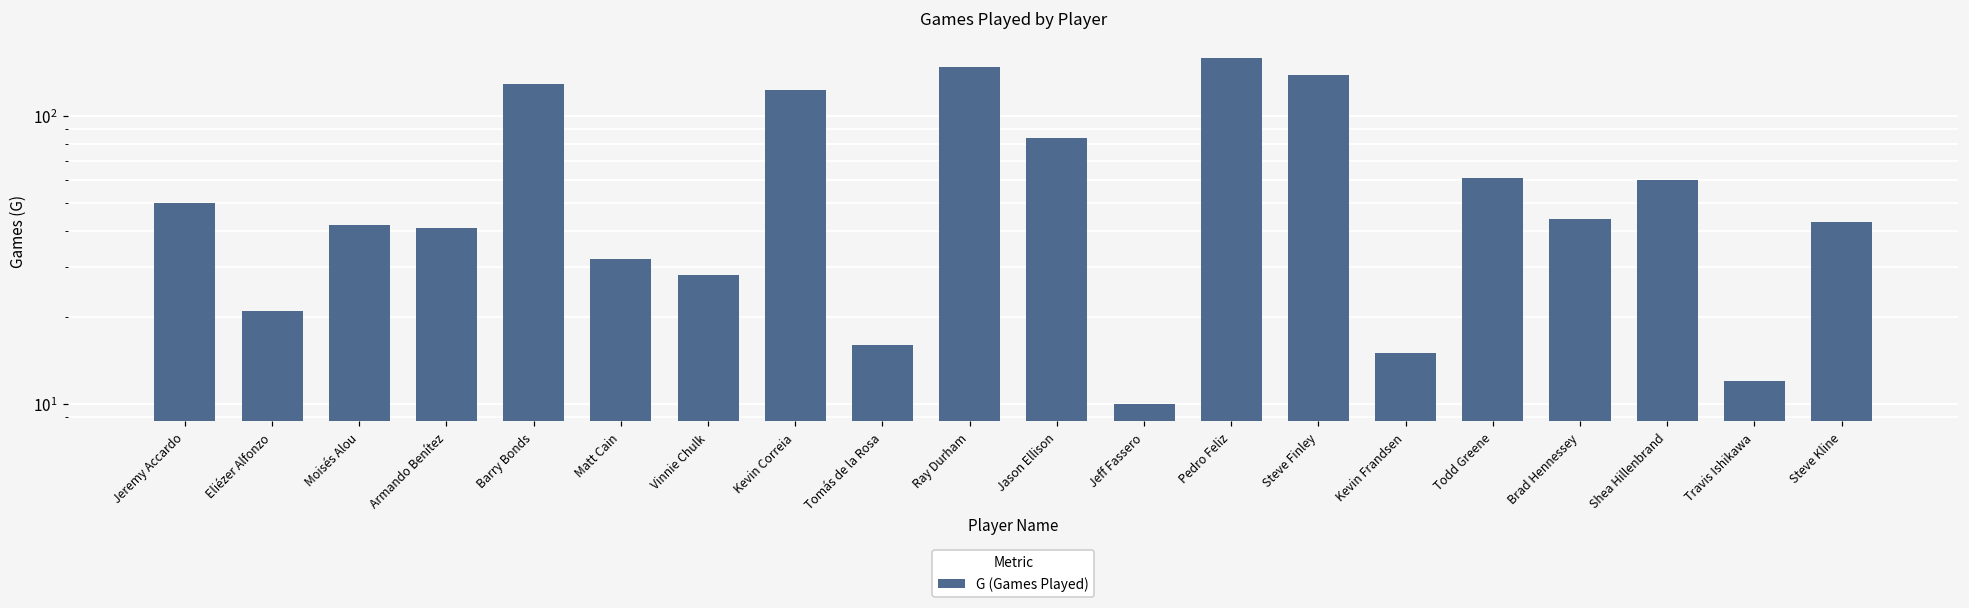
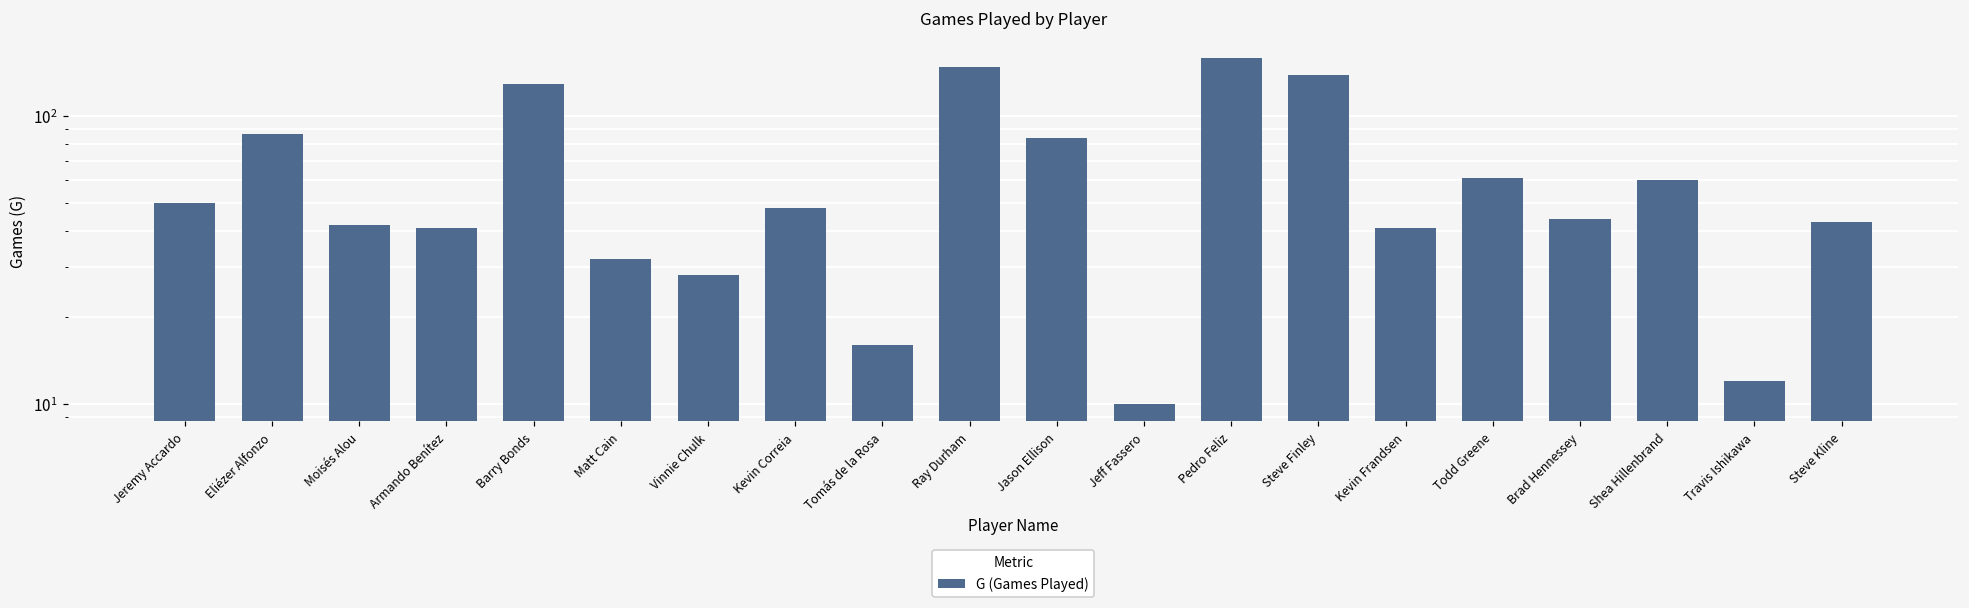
  {
    "Jeremy Accardo": 50,
-   "Eliézer Alfonzo": 21,
+   "Eliézer Alfonzo": 87,
    "Moisés Alou": 42,
    "Armando Benítez": 41,
    "Barry Bonds": 130,
    "Matt Cain": 32,
    "Vinnie Chulk": 28,
-   "Kevin Correia": 120,
+   "Kevin Correia": 48,
    "Tomás de la Rosa": 16,
    "Ray Durham": 150,
    "Jason Ellison": 84,
    "Jeff Fassero": 10,
    "Pedro Feliz": 160,
    "Steve Finley": 140,
-   "Kevin Frandsen": 15,
+   "Kevin Frandsen": 41,
    "Todd Greene": 61,
    "Brad Hennessey": 44,
    "Shea Hillenbrand": 60,
    "Travis Ishikawa": 12,
    "Steve Kline": 43
  }
